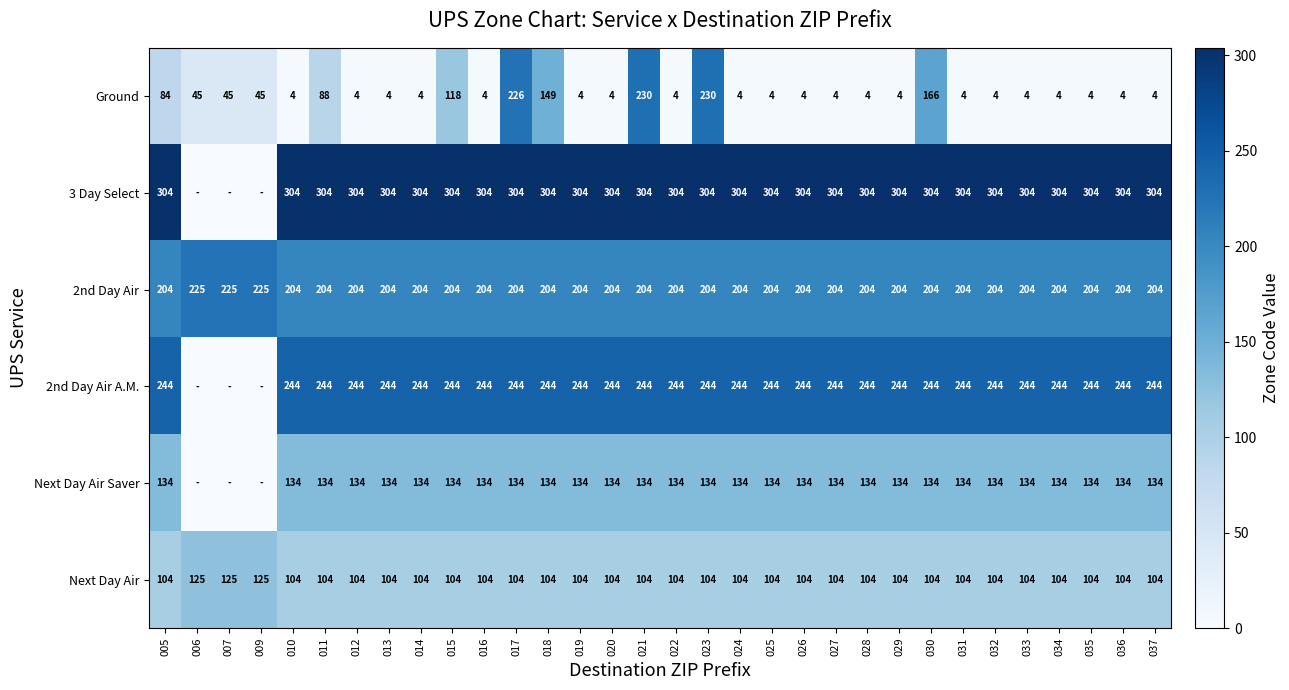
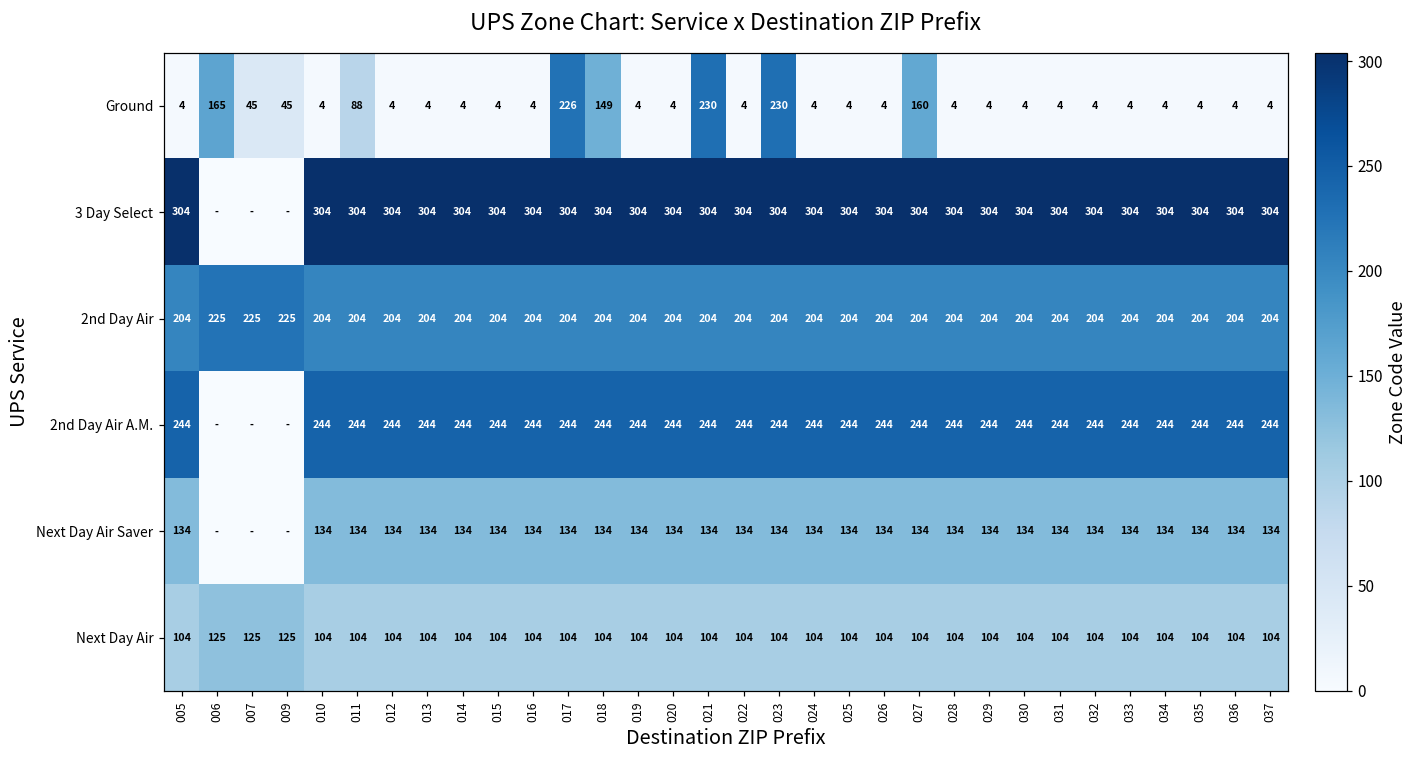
  {
    "Ground": {
-     "005": 84,
-     "006": 45,
+     "005": 4,
+     "006": 165,
      "007": 45,
      "009": 45,
      "010": 4,
      "011": 88,
      "012": 4,
      "013": 4,
      "014": 4,
-     "015": 118,
+     "015": 4,
      "016": 4,
      "017": 226,
      "018": 149,
      "019": 4,
      "020": 4,
      "021": 230,
      "022": 4,
      "023": 230,
      "024": 4,
      "025": 4,
      "026": 4,
-     "027": 4,
+     "027": 160,
      "028": 4,
      "029": 4,
-     "030": 166,
+     "030": 4,
      "031": 4,
      "032": 4,
      "033": 4,
      "034": 4,
      "035": 4,
      "036": 4,
      "037": 4
    },
    "3 Day Select": {
      "005": 304,
      "010": 304,
      "011": 304,
      "012": 304,
      "013": 304,
      "014": 304,
      "015": 304,
      "016": 304,
      "017": 304,
      "018": 304,
      "019": 304,
      "020": 304,
      "021": 304,
      "022": 304,
      "023": 304,
      "024": 304,
      "025": 304,
      "026": 304,
      "027": 304,
      "028": 304,
      "029": 304,
      "030": 304,
      "031": 304,
      "032": 304,
      "033": 304,
      "034": 304,
      "035": 304,
      "036": 304,
      "037": 304
    },
    "2nd Day Air": {
      "005": 204,
      "006": 225,
      "007": 225,
      "009": 225,
      "010": 204,
      "011": 204,
      "012": 204,
      "013": 204,
      "014": 204,
      "015": 204,
      "016": 204,
      "017": 204,
      "018": 204,
      "019": 204,
      "020": 204,
      "021": 204,
      "022": 204,
      "023": 204,
      "024": 204,
      "025": 204,
      "026": 204,
      "027": 204,
      "028": 204,
      "029": 204,
      "030": 204,
      "031": 204,
      "032": 204,
      "033": 204,
      "034": 204,
      "035": 204,
      "036": 204,
      "037": 204
    },
    "2nd Day Air A.M.": {
      "005": 244,
      "010": 244,
      "011": 244,
      "012": 244,
      "013": 244,
      "014": 244,
      "015": 244,
      "016": 244,
      "017": 244,
      "018": 244,
      "019": 244,
      "020": 244,
      "021": 244,
      "022": 244,
      "023": 244,
      "024": 244,
      "025": 244,
      "026": 244,
      "027": 244,
      "028": 244,
      "029": 244,
      "030": 244,
      "031": 244,
      "032": 244,
      "033": 244,
      "034": 244,
      "035": 244,
      "036": 244,
      "037": 244
    },
    "Next Day Air Saver": {
      "005": 134,
      "010": 134,
      "011": 134,
      "012": 134,
      "013": 134,
      "014": 134,
      "015": 134,
      "016": 134,
      "017": 134,
      "018": 134,
      "019": 134,
      "020": 134,
      "021": 134,
      "022": 134,
      "023": 134,
      "024": 134,
      "025": 134,
      "026": 134,
      "027": 134,
      "028": 134,
      "029": 134,
      "030": 134,
      "031": 134,
      "032": 134,
      "033": 134,
      "034": 134,
      "035": 134,
      "036": 134,
      "037": 134
    },
    "Next Day Air": {
      "005": 104,
      "006": 125,
      "007": 125,
      "009": 125,
      "010": 104,
      "011": 104,
      "012": 104,
      "013": 104,
      "014": 104,
      "015": 104,
      "016": 104,
      "017": 104,
      "018": 104,
      "019": 104,
      "020": 104,
      "021": 104,
      "022": 104,
      "023": 104,
      "024": 104,
      "025": 104,
      "026": 104,
      "027": 104,
      "028": 104,
      "029": 104,
      "030": 104,
      "031": 104,
      "032": 104,
      "033": 104,
      "034": 104,
      "035": 104,
      "036": 104,
      "037": 104
    }
  }
